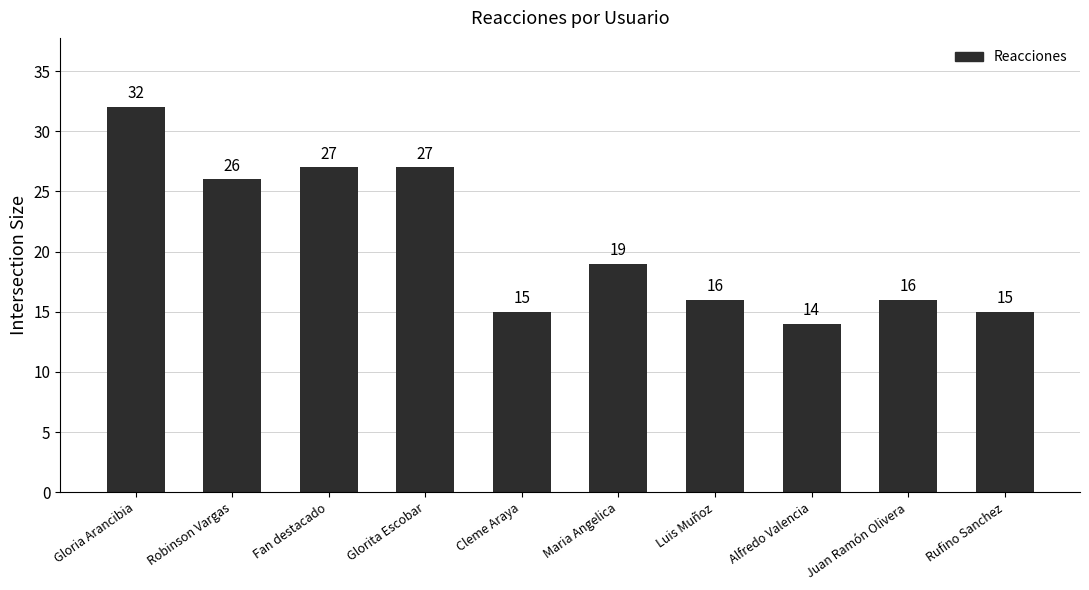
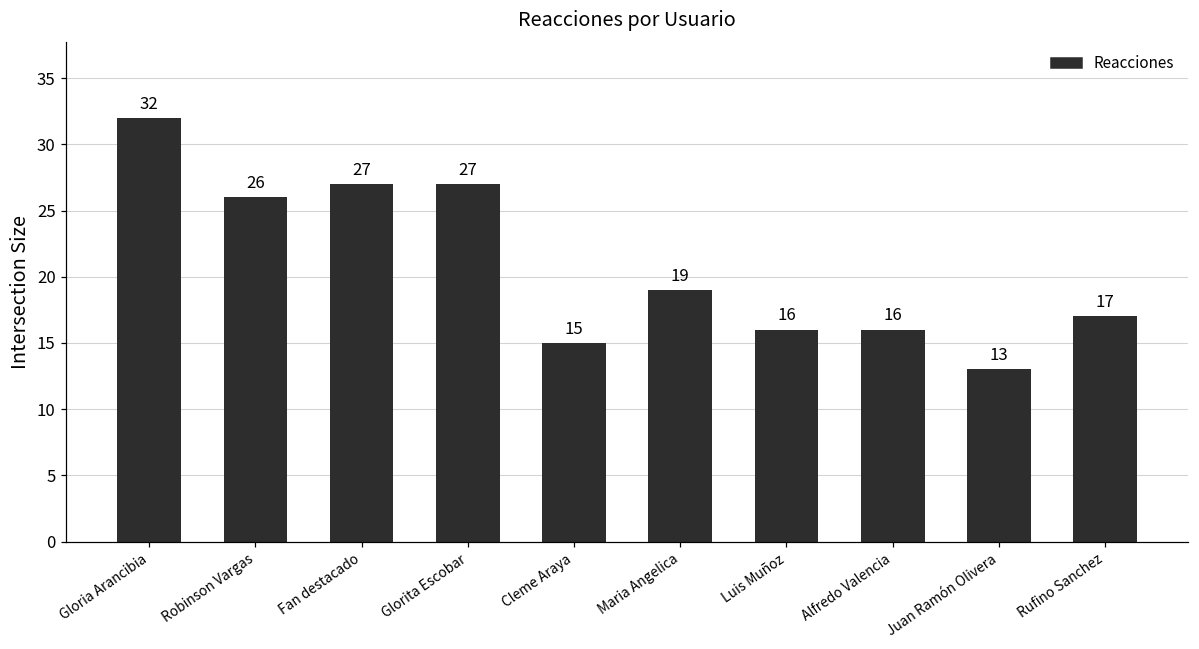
  {
    "Gloria Arancibia": 32,
    "Robinson Vargas": 26,
    "Fan destacado": 27,
    "Glorita Escobar": 27,
    "Cleme Araya": 15,
    "Maria Angelica": 19,
    "Luis Muñoz": 16,
-   "Alfredo Valencia": 14,
-   "Juan Ramón Olivera": 16,
-   "Rufino Sanchez": 15
+   "Alfredo Valencia": 16,
+   "Juan Ramón Olivera": 13,
+   "Rufino Sanchez": 17
  }
